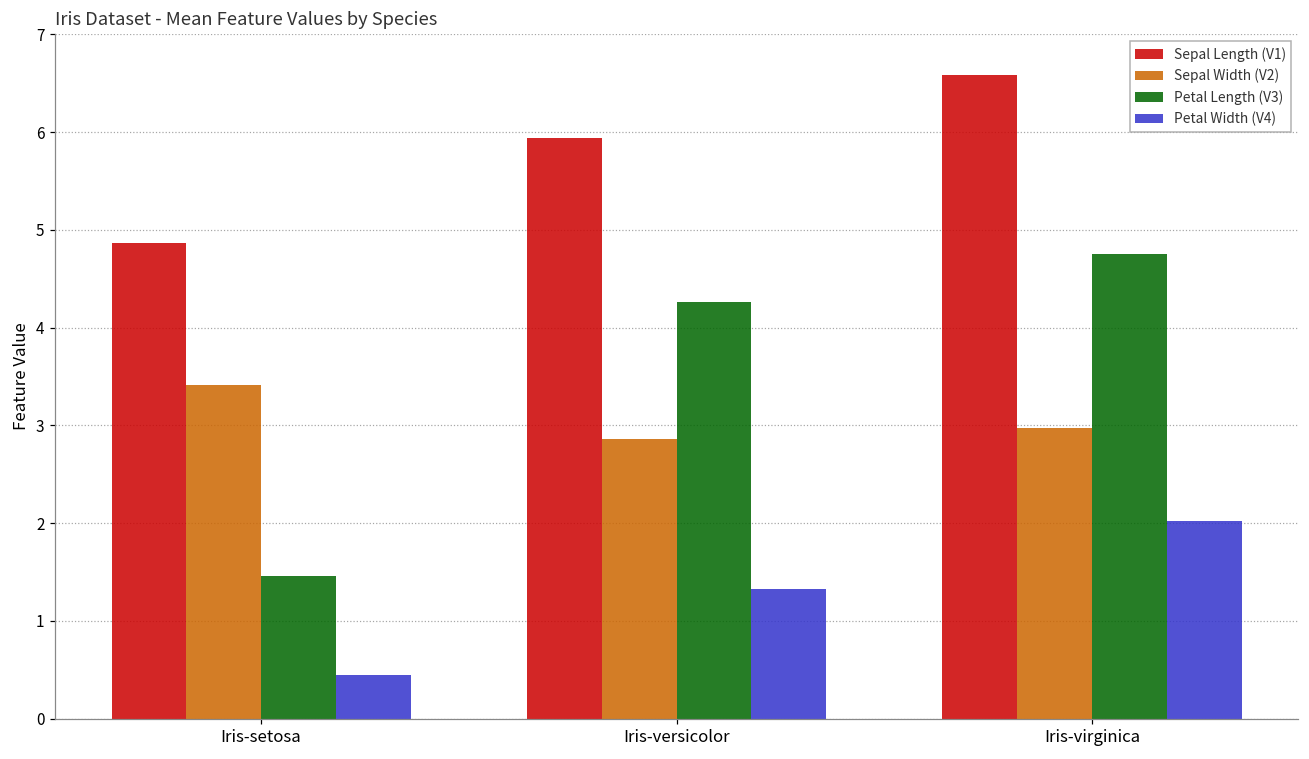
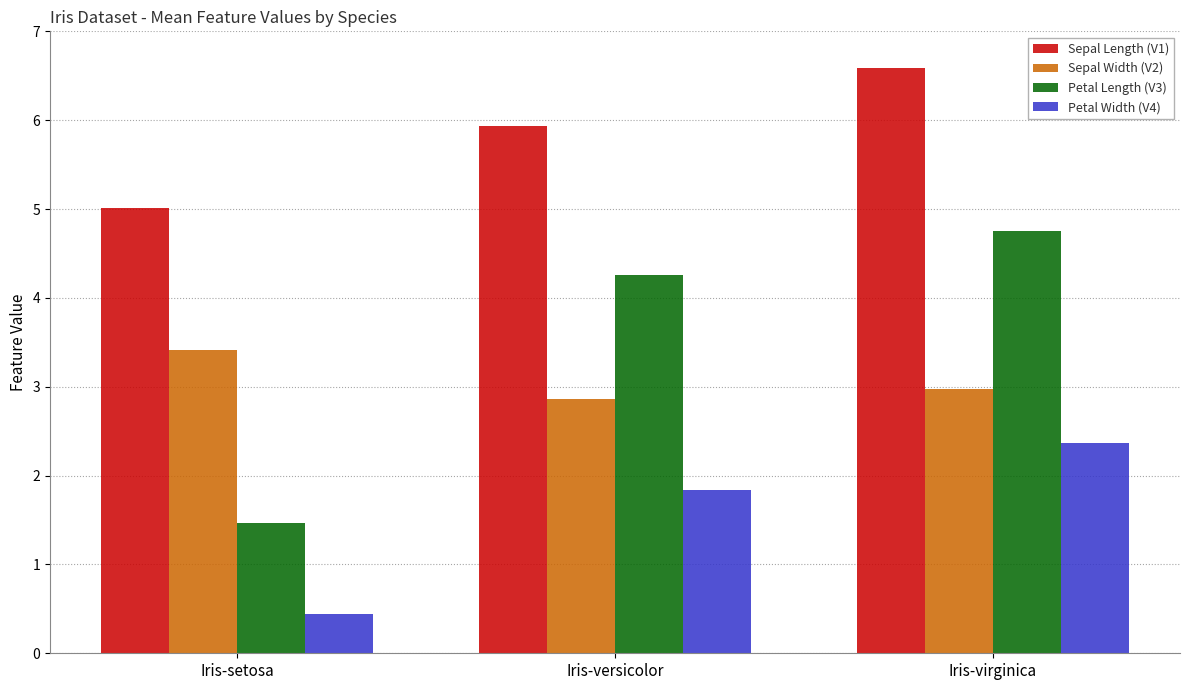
  {
    "Sepal Length (V1)": {
-     "Iris-setosa": 4.9,
+     "Iris-setosa": 5.0,
      "Iris-versicolor": 5.9,
      "Iris-virginica": 6.6
    },
    "Sepal Width (V2)": {
      "Iris-setosa": 3.4,
      "Iris-versicolor": 2.9,
      "Iris-virginica": 3.0
    },
    "Petal Length (V3)": {
      "Iris-setosa": 1.5,
      "Iris-versicolor": 4.3,
      "Iris-virginica": 4.8
    },
    "Petal Width (V4)": {
      "Iris-setosa": 0.4,
-     "Iris-versicolor": 1.3,
-     "Iris-virginica": 2.0
+     "Iris-versicolor": 1.8,
+     "Iris-virginica": 2.4
    }
  }
